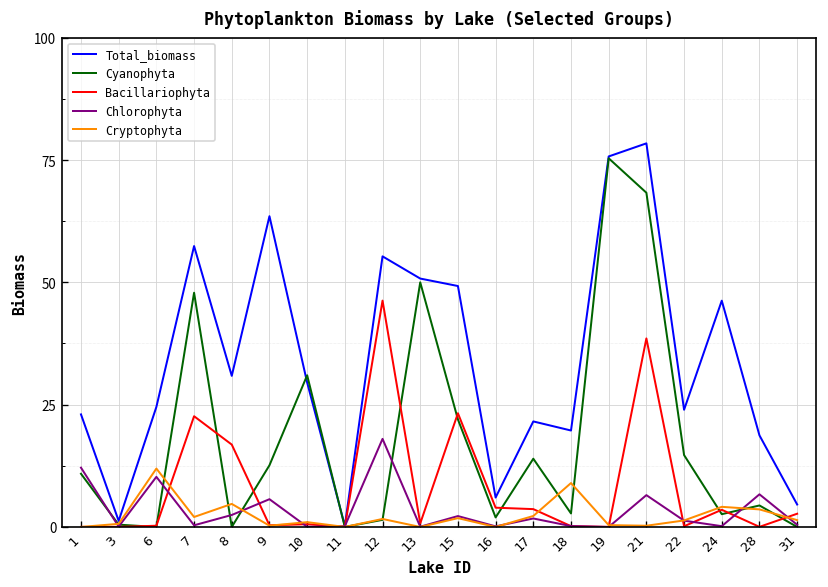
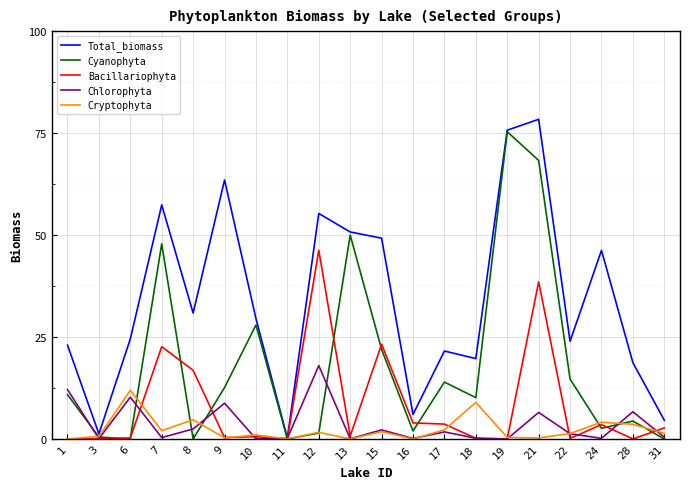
  {
    "Total_biomass": {
      "1": 23,
      "6": 25,
      "7": 57,
      "8": 31,
      "9": 64,
      "10": 30,
      "12": 55,
      "13": 51,
      "15": 49,
      "16": 6,
      "17": 22,
      "18": 20,
      "21": 78,
      "22": 24,
      "24": 46,
      "28": 19,
      "31": 5
    },
    "Cyanophyta": {
      "1": 11,
      "7": 48,
      "8": 0,
      "9": 13,
-     "10": 31,
+     "10": 28,
      "13": 50,
      "15": 22,
      "16": 2,
      "17": 14,
-     "18": 3,
+     "18": 10,
      "21": 68,
      "22": 15,
      "24": 3,
      "28": 4
    },
    "Bacillariophyta": {
      "7": 23,
      "8": 17,
      "12": 46,
      "13": 1,
      "15": 23,
      "16": 4,
      "17": 4,
      "21": 39,
      "22": 0,
      "28": 0,
      "31": 3
    },
    "Chlorophyta": {
      "1": 12,
      "6": 10,
      "7": 0,
      "8": 2,
-     "9": 6,
+     "9": 9,
      "12": 18,
      "21": 7,
      "24": 0,
      "28": 7
    },
    "Cryptophyta": {
      "6": 12,
      "7": 2,
      "8": 5,
      "18": 9,
      "21": 0,
      "28": 4,
      "31": 1
    }
  }
